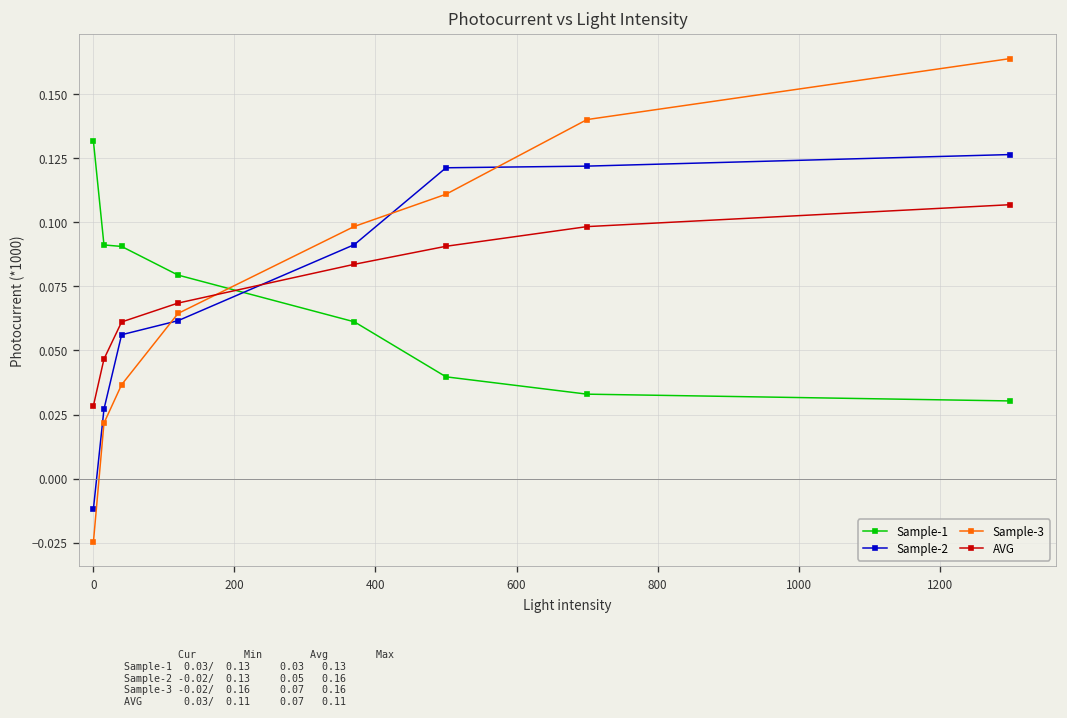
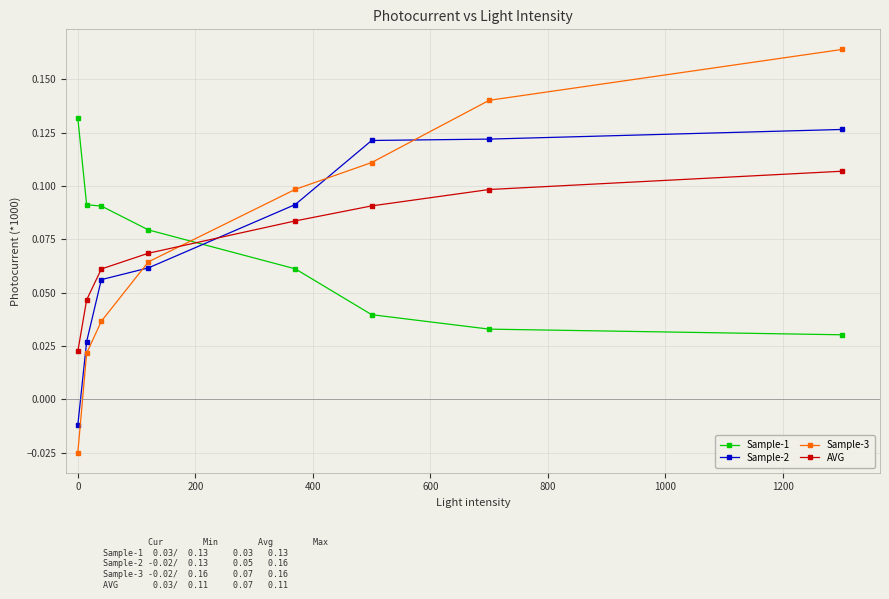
  {
    "Sample-1": {
      "0": 0.132
    },
    "Sample-2": {
      "0": -0.012
    },
    "Sample-3": {
      "0": -0.025
    },
    "AVG": {
-     "0": 0.028
+     "0": 0.023
    }
  }
